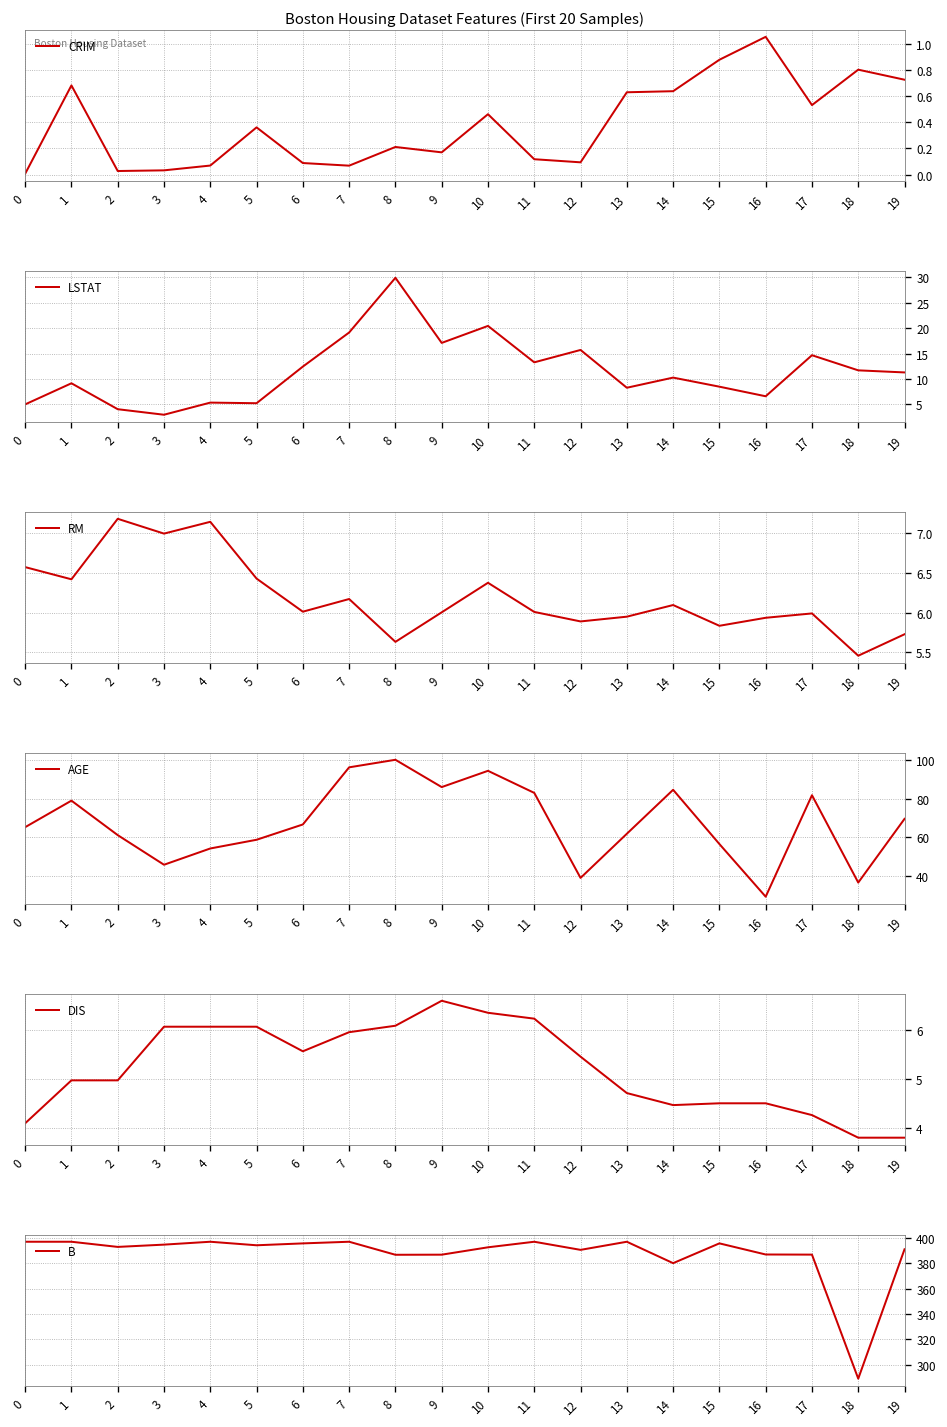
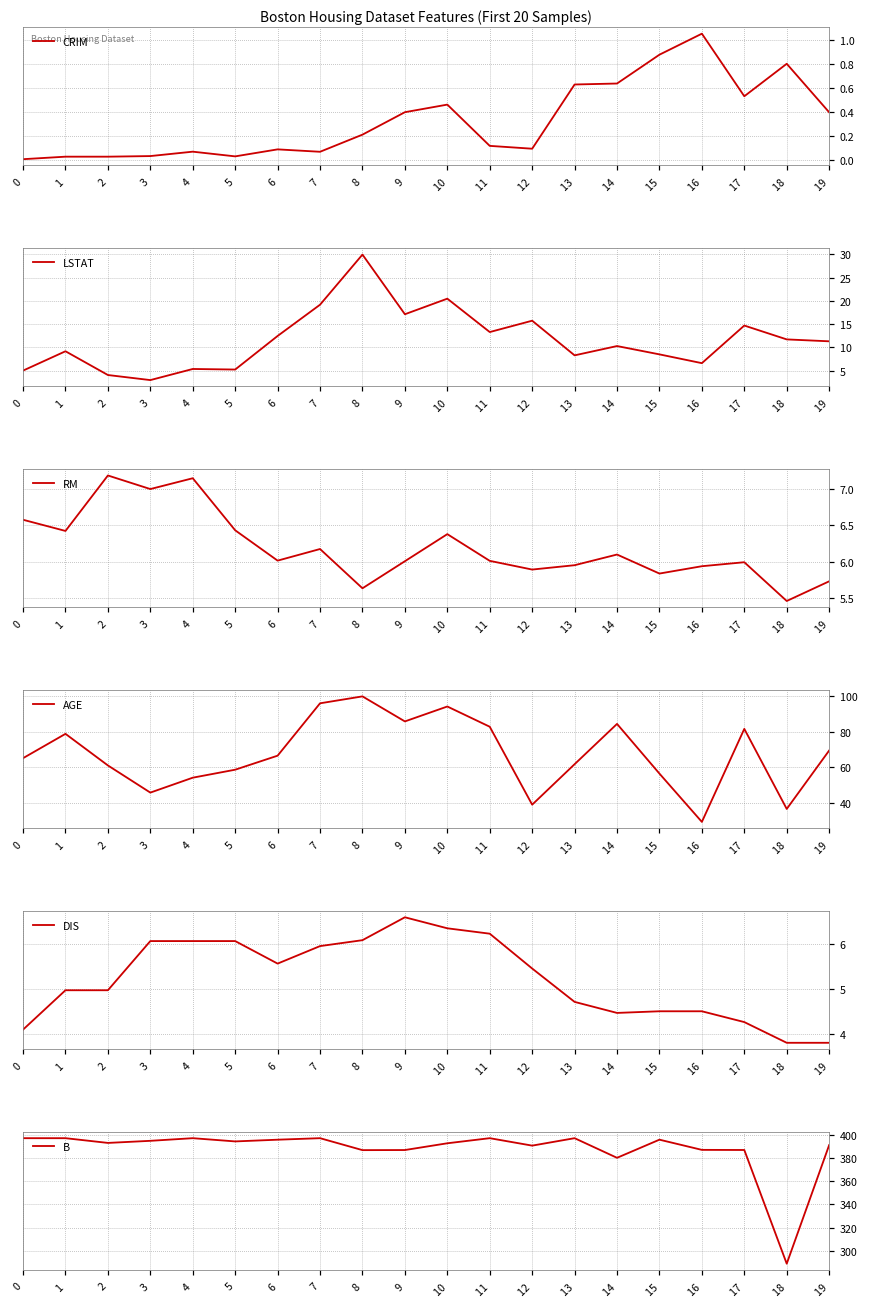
  {
    "Boston Housing Dataset Features (First 20 Samples)": {
      "0": 0.01,
-     "1": 0.68,
+     "1": 0.03,
      "2": 0.03,
      "3": 0.03,
      "4": 0.07,
-     "5": 0.36,
+     "5": 0.03,
      "6": 0.09,
      "7": 0.07,
      "8": 0.21,
-     "9": 0.17,
+     "9": 0.40,
      "10": 0.46,
      "11": 0.12,
      "12": 0.09,
      "13": 0.63,
      "14": 0.64,
      "15": 0.88,
      "16": 1.05,
      "17": 0.53,
      "18": 0.80,
-     "19": 0.73
+     "19": 0.40
    }
  }
